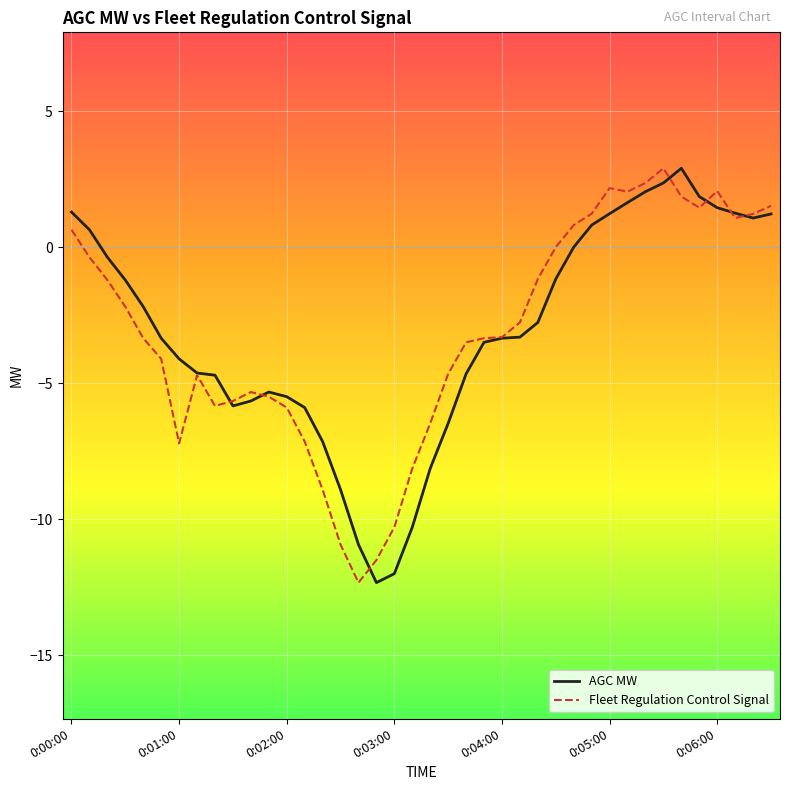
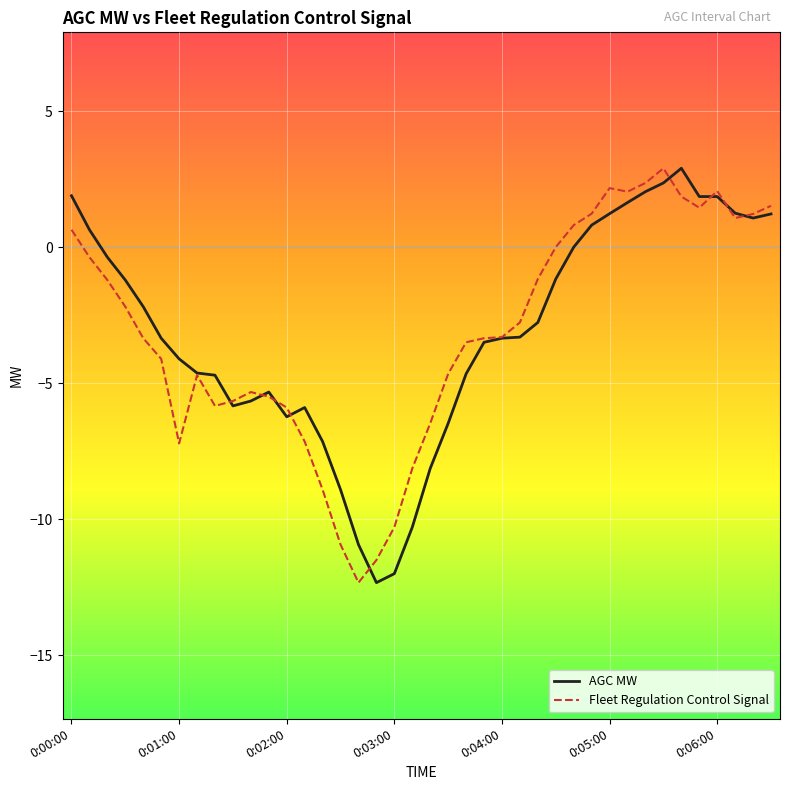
  {
    "AGC MW": {
-     "0:00:00": 1.3,
+     "0:00:00": 1.9,
      "0:01:00": -4.1,
-     "0:02:00": -5.5,
+     "0:02:00": -6.2,
      "0:03:00": -12.0,
      "0:05:00": 1.2,
-     "0:06:00": 1.5
+     "0:06:00": 1.9
    },
    "Fleet Regulation Control Signal": {
      "0:00:00": 0.7,
      "0:01:00": -7.2,
      "0:02:00": -5.9,
      "0:03:00": -10.3,
      "0:05:00": 2.2,
      "0:06:00": 2.1
    }
  }
